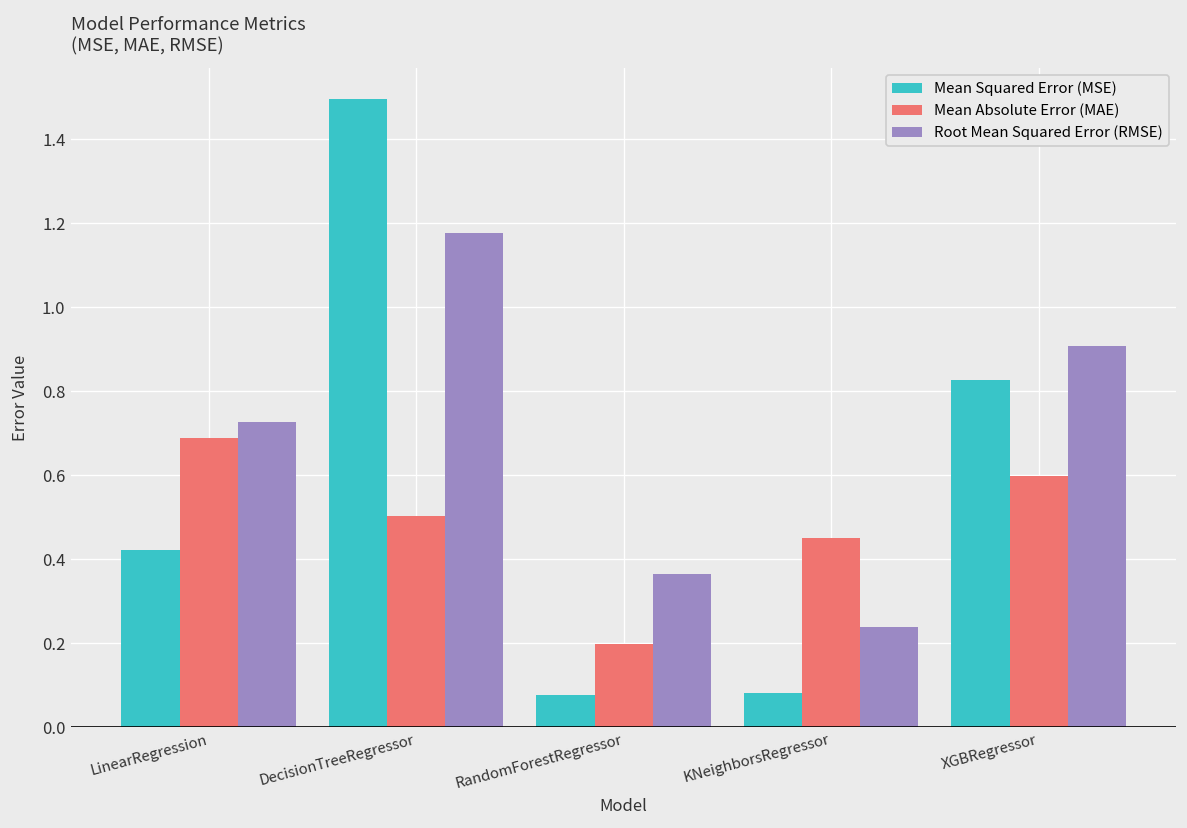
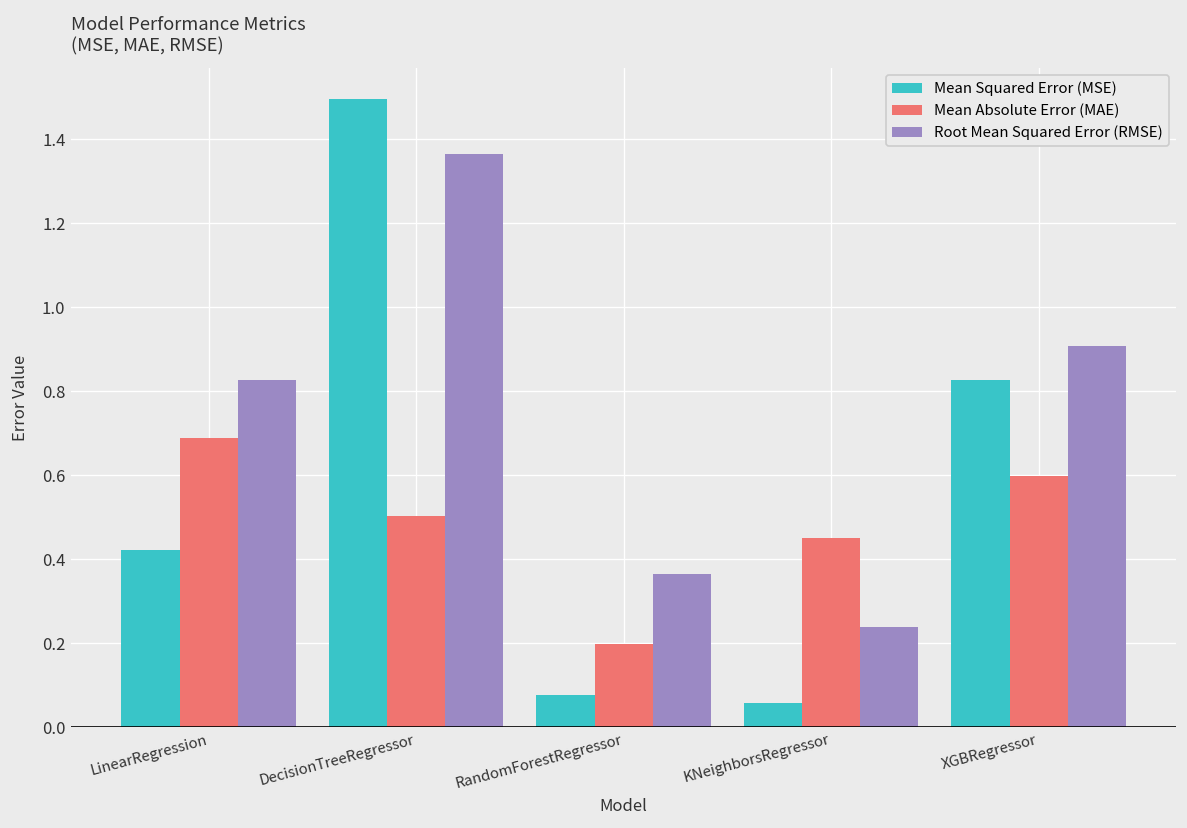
  {
    "Mean Squared Error (MSE)": {
      "LinearRegression": 0.42,
      "DecisionTreeRegressor": 1.50,
      "RandomForestRegressor": 0.08,
-     "KNeighborsRegressor": 0.08,
+     "KNeighborsRegressor": 0.06,
      "XGBRegressor": 0.83
    },
    "Mean Absolute Error (MAE)": {
      "LinearRegression": 0.69,
      "DecisionTreeRegressor": 0.50,
      "RandomForestRegressor": 0.20,
      "KNeighborsRegressor": 0.45,
      "XGBRegressor": 0.60
    },
    "Root Mean Squared Error (RMSE)": {
-     "LinearRegression": 0.73,
-     "DecisionTreeRegressor": 1.18,
+     "LinearRegression": 0.83,
+     "DecisionTreeRegressor": 1.37,
      "RandomForestRegressor": 0.36,
      "KNeighborsRegressor": 0.24,
      "XGBRegressor": 0.91
    }
  }
